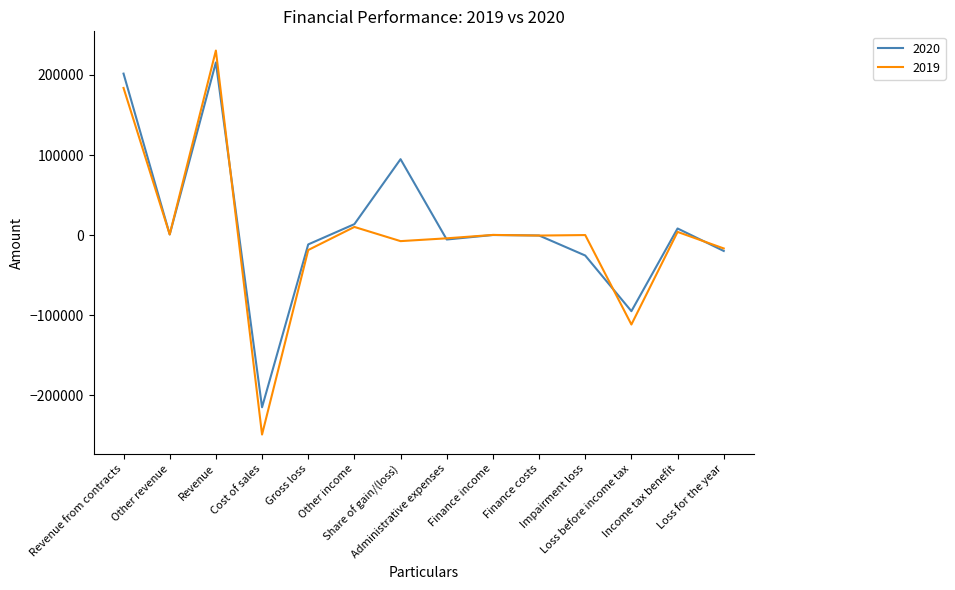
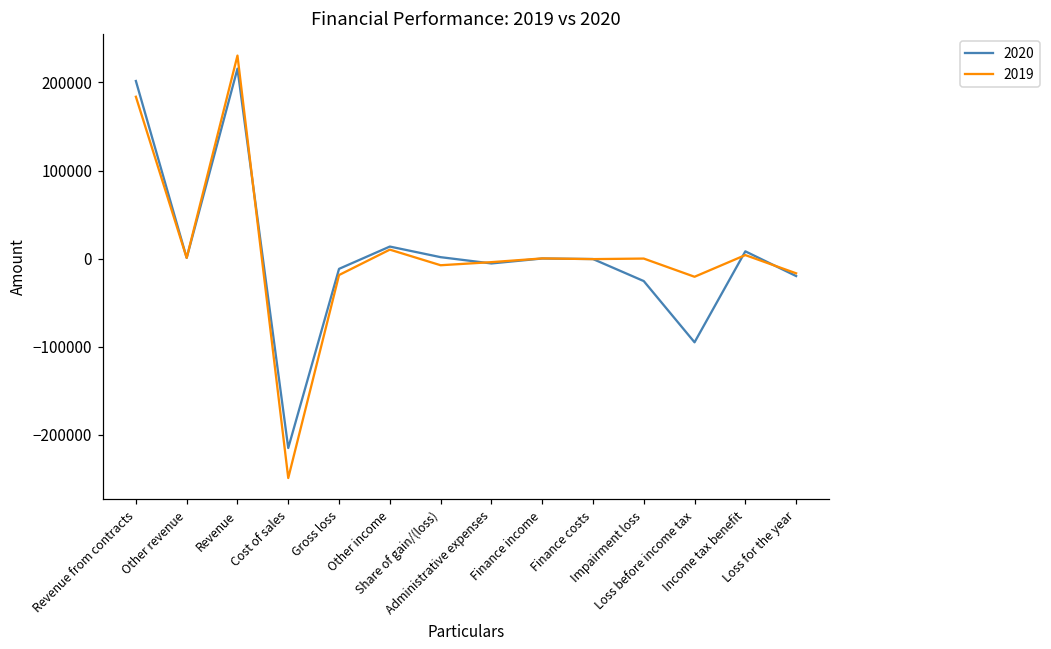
  {
    "2020": {
      "Revenue from contracts": 200000,
      "Revenue": 220000,
      "Cost of sales": -220000,
      "Gross loss": -10000,
      "Other income": 10000,
-     "Share of gain/(loss)": 90000,
+     "Share of gain/(loss)": 0,
      "Impairment loss": -30000,
      "Loss before income tax": -100000,
      "Income tax benefit": 10000,
      "Loss for the year": -20000
    },
    "2019": {
      "Revenue from contracts": 180000,
      "Revenue": 230000,
      "Cost of sales": -250000,
      "Gross loss": -20000,
      "Other income": 10000,
      "Share of gain/(loss)": -10000,
      "Impairment loss": 0,
-     "Loss before income tax": -110000,
+     "Loss before income tax": -20000,
      "Income tax benefit": 0,
      "Loss for the year": -20000
    }
  }
